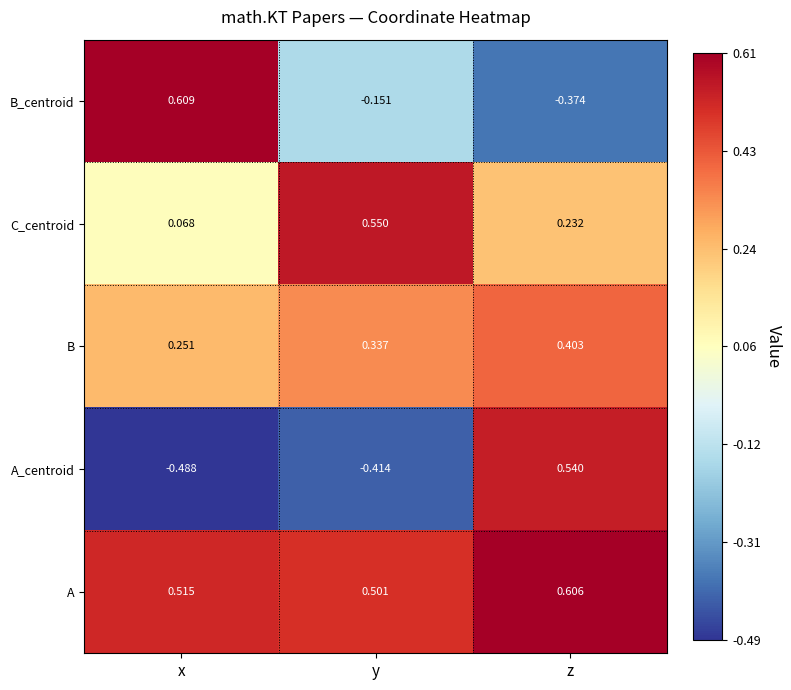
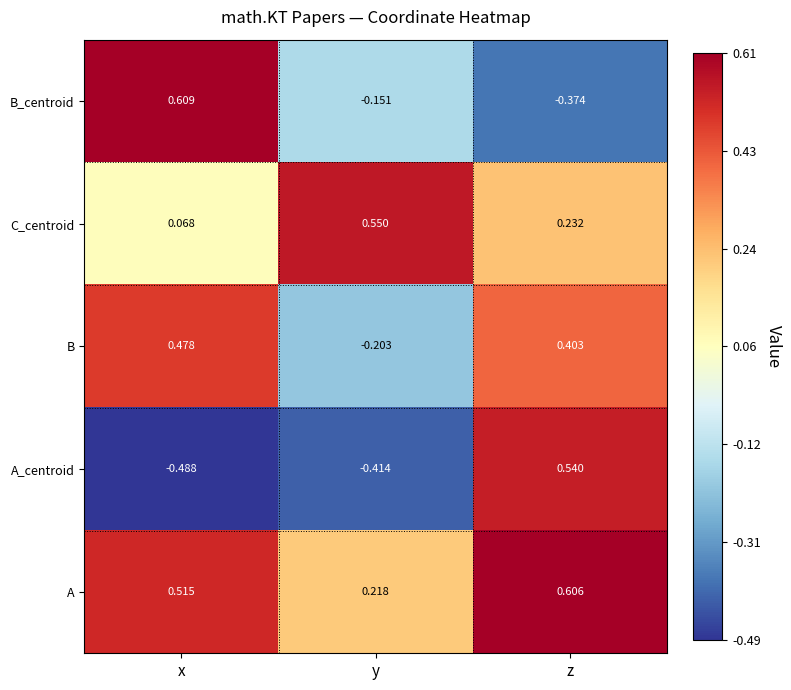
  {
    "B_centroid": {
      "x": 0.609,
      "y": -0.151,
      "z": -0.374
    },
    "C_centroid": {
      "x": 0.068,
      "y": 0.550,
      "z": 0.232
    },
    "B": {
-     "x": 0.251,
-     "y": 0.337,
+     "x": 0.478,
+     "y": -0.203,
      "z": 0.403
    },
    "A_centroid": {
      "x": -0.488,
      "y": -0.414,
      "z": 0.540
    },
    "A": {
      "x": 0.515,
-     "y": 0.501,
+     "y": 0.218,
      "z": 0.606
    }
  }
